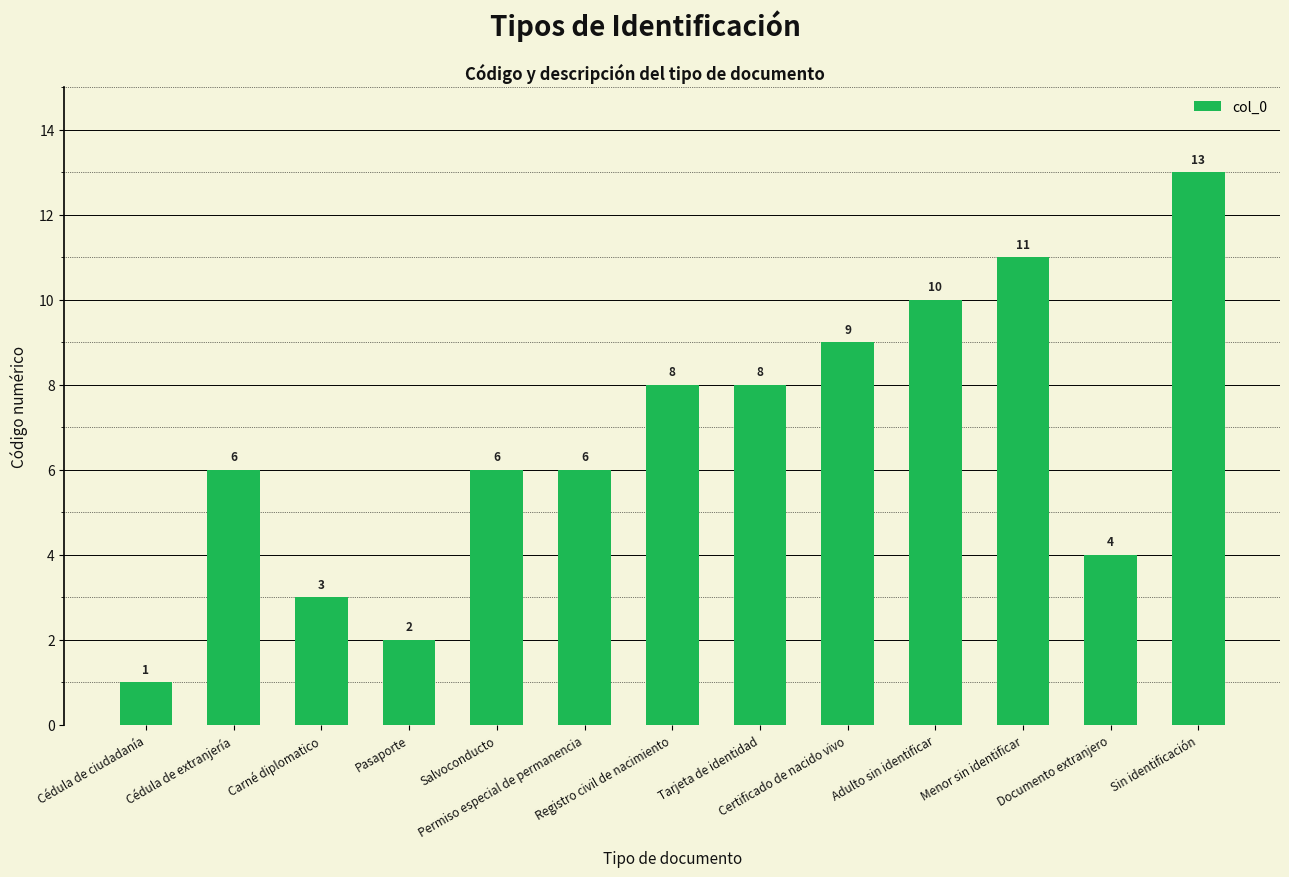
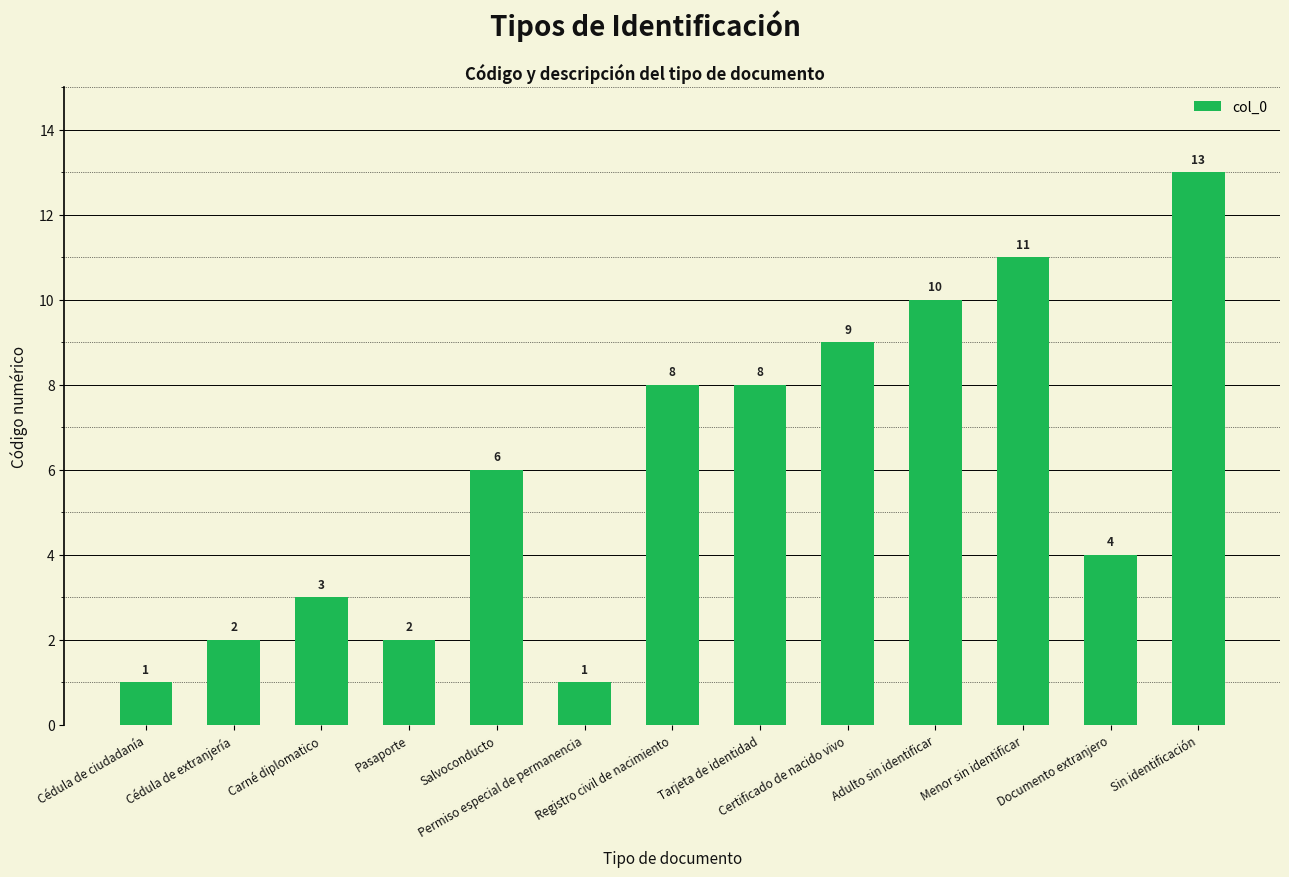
  {
    "Cédula de ciudadanía": 1,
-   "Cédula de extranjería": 6,
+   "Cédula de extranjería": 2,
    "Carné diplomatico": 3,
    "Pasaporte": 2,
    "Salvoconducto": 6,
-   "Permiso especial de permanencia": 6,
+   "Permiso especial de permanencia": 1,
    "Registro civil de nacimiento": 8,
    "Tarjeta de identidad": 8,
    "Certificado de nacido vivo": 9,
    "Adulto sin identificar": 10,
    "Menor sin identificar": 11,
    "Documento extranjero": 4,
    "Sin identificación": 13
  }
